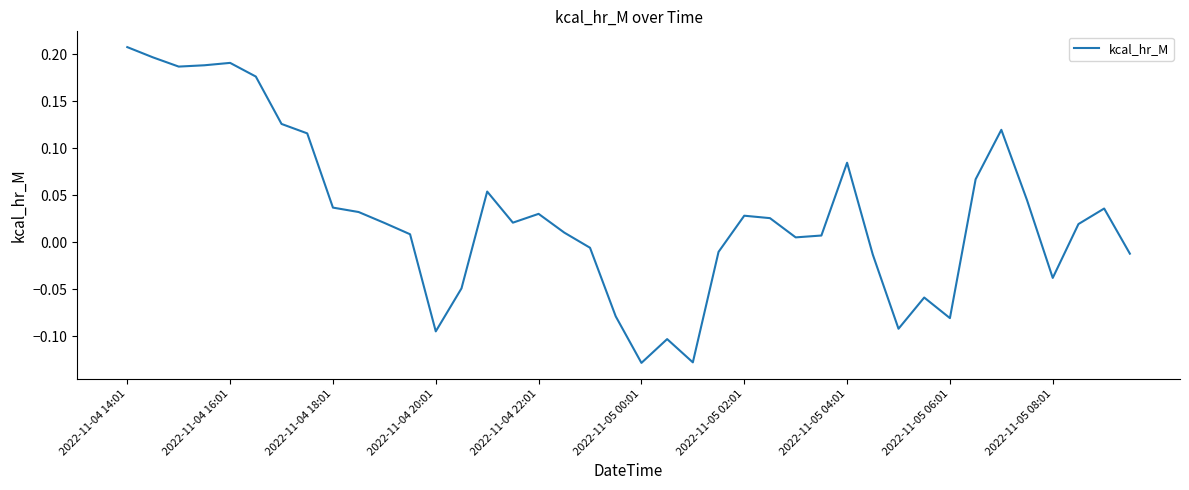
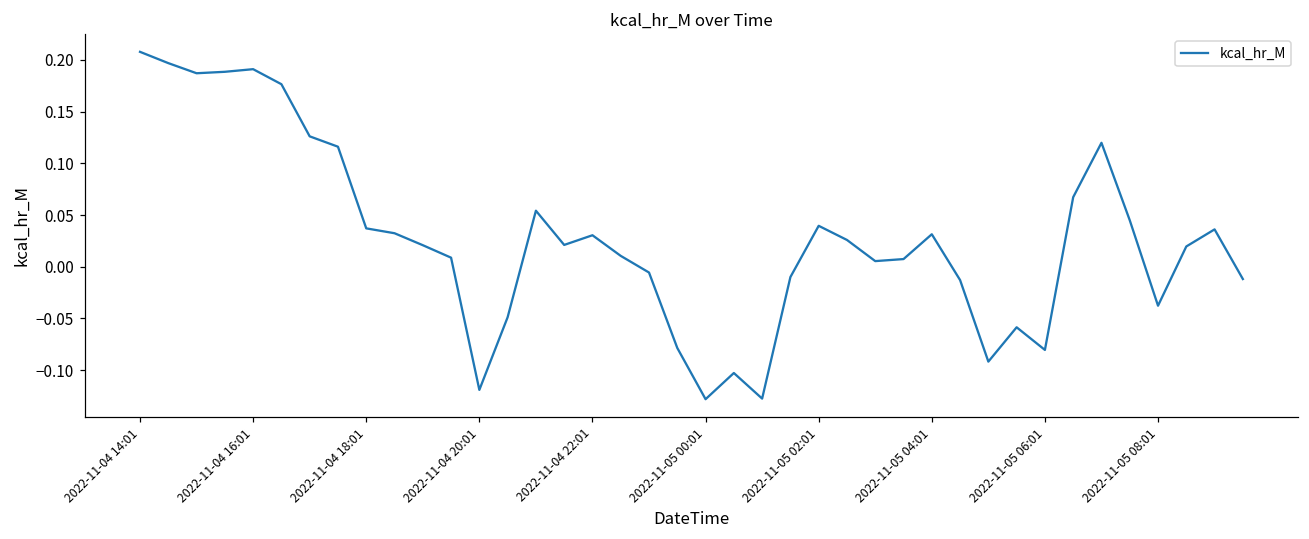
  {
    "2022-11-04 14:01": 0.21,
    "2022-11-04 16:01": 0.19,
    "2022-11-04 18:01": 0.04,
-   "2022-11-04 20:01": -0.09,
+   "2022-11-04 20:01": -0.12,
    "2022-11-04 22:01": 0.03,
    "2022-11-05 00:01": -0.13,
-   "2022-11-05 02:01": 0.03,
-   "2022-11-05 04:01": 0.08,
+   "2022-11-05 02:01": 0.04,
+   "2022-11-05 04:01": 0.03,
    "2022-11-05 06:01": -0.08,
    "2022-11-05 08:01": -0.04
  }
